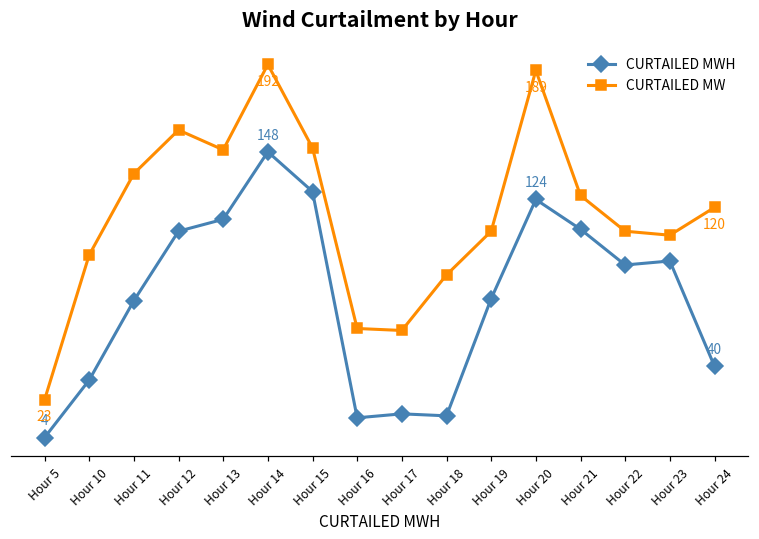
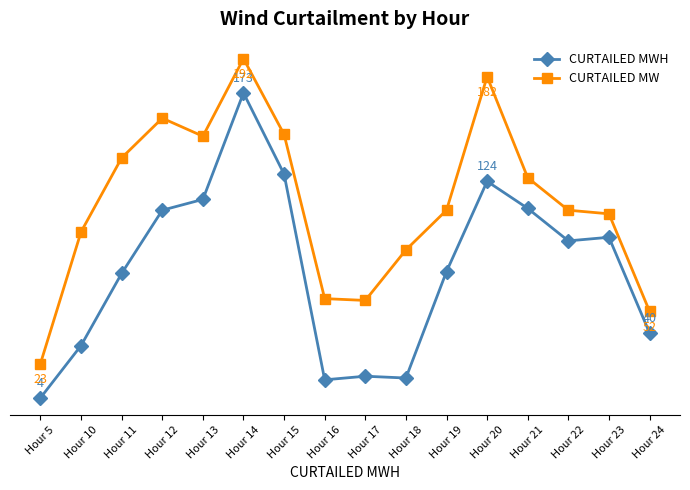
  {
    "CURTAILED MWH": {
-     "Hour 14": 148,
+     "Hour 14": 173,
      "Hour 20": 124,
      "Hour 24": 40
    },
    "CURTAILED MW": {
      "Hour 14": 192,
-     "Hour 20": 189,
-     "Hour 24": 120
+     "Hour 20": 182,
+     "Hour 24": 52
    }
  }
